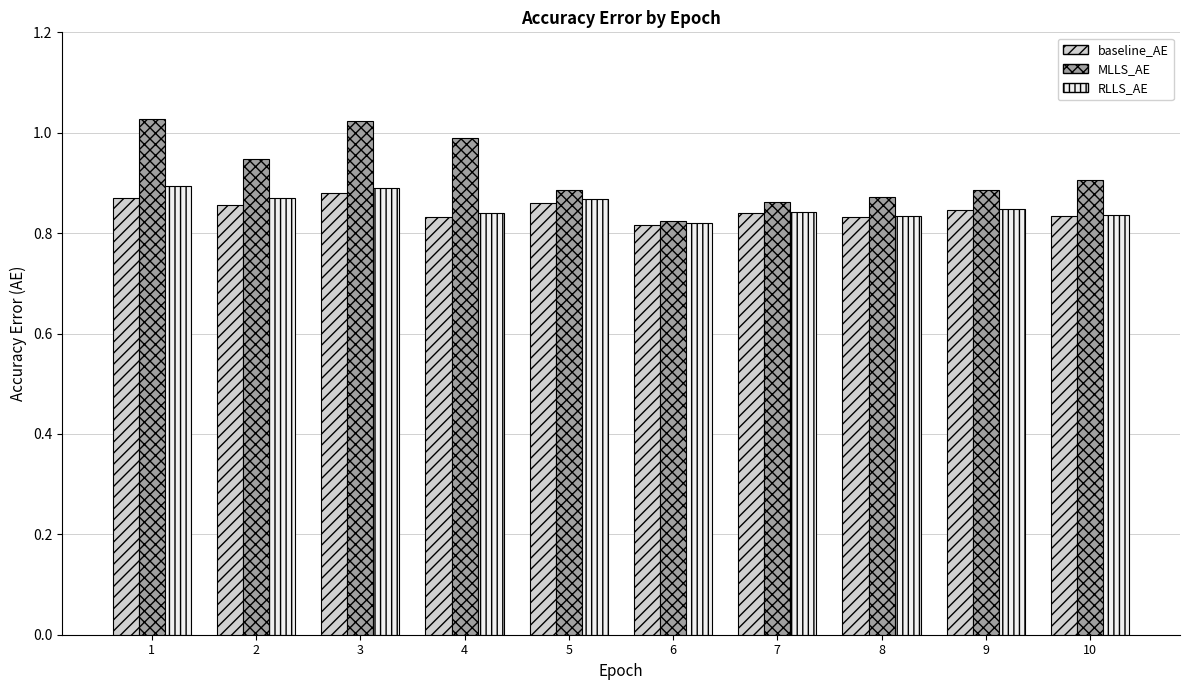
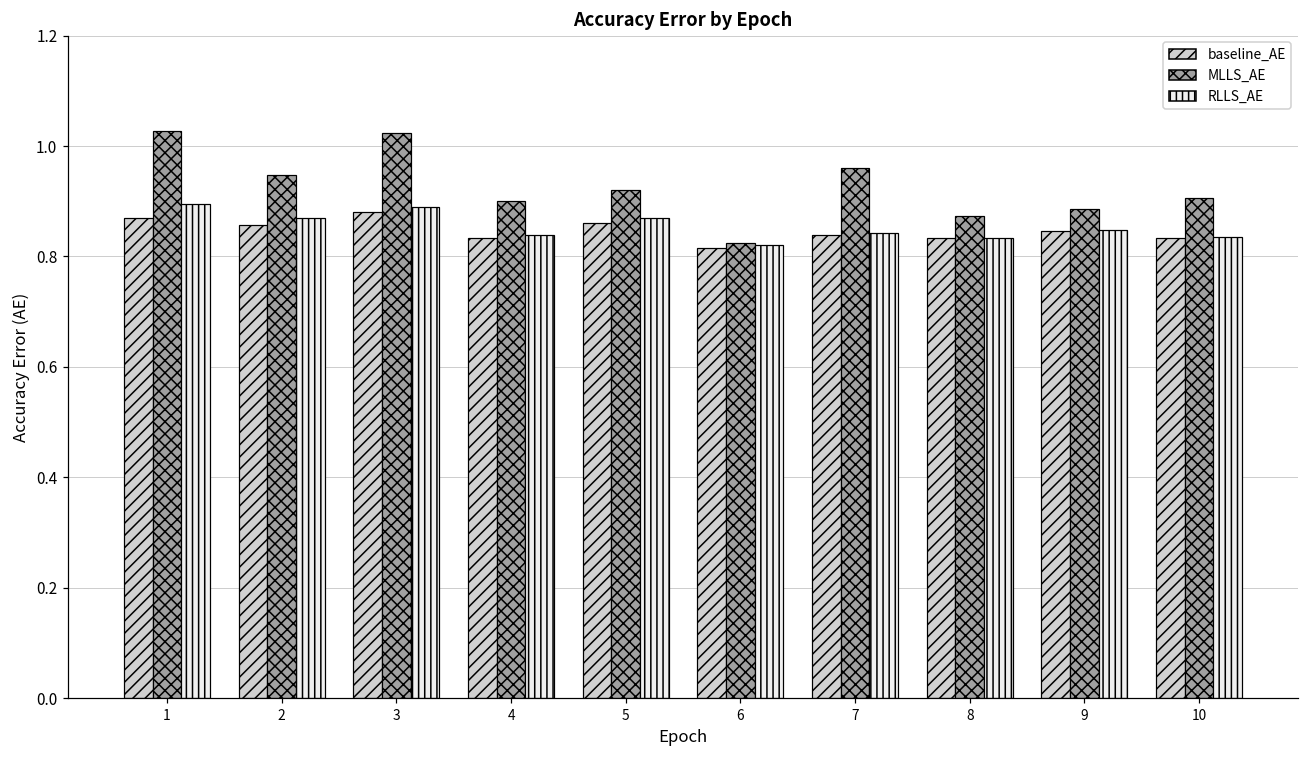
  {
    "MLLS_AE": {
      "1": 1.03,
      "2": 0.95,
      "3": 1.02,
-     "4": 0.99,
-     "5": 0.89,
+     "4": 0.90,
+     "5": 0.92,
      "6": 0.82,
-     "7": 0.86,
+     "7": 0.96,
      "8": 0.87,
      "9": 0.89,
      "10": 0.90
    }
  }
